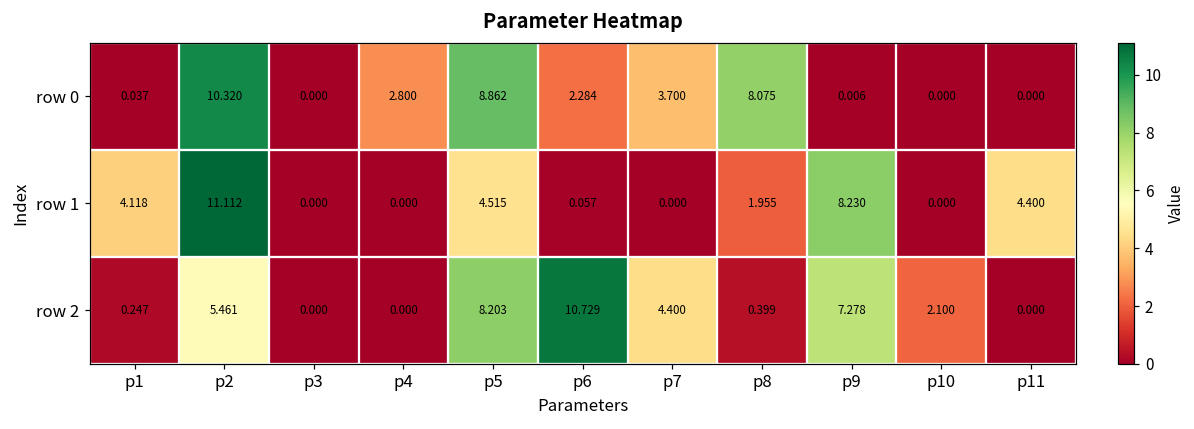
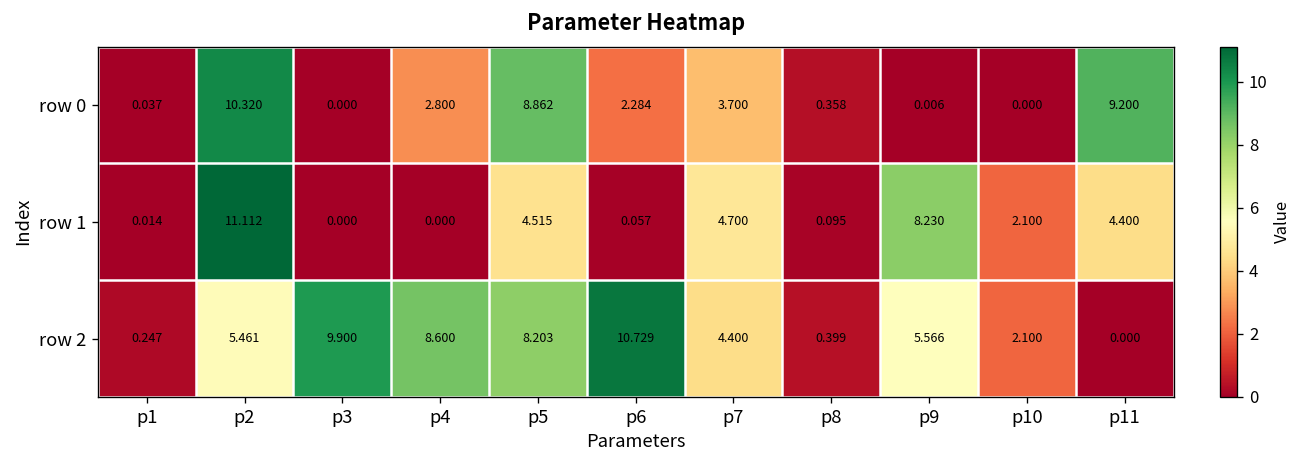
  {
    "row 0": {
      "p1": 0.037,
      "p2": 10.320,
      "p3": 0.000,
      "p4": 2.800,
      "p5": 8.862,
      "p6": 2.284,
      "p7": 3.700,
-     "p8": 8.075,
+     "p8": 0.358,
      "p9": 0.006,
      "p10": 0.000,
-     "p11": 0.000
+     "p11": 9.200
    },
    "row 1": {
-     "p1": 4.118,
+     "p1": 0.014,
      "p2": 11.112,
      "p3": 0.000,
      "p4": 0.000,
      "p5": 4.515,
      "p6": 0.057,
-     "p7": 0.000,
-     "p8": 1.955,
+     "p7": 4.700,
+     "p8": 0.095,
      "p9": 8.230,
-     "p10": 0.000,
+     "p10": 2.100,
      "p11": 4.400
    },
    "row 2": {
      "p1": 0.247,
      "p2": 5.461,
-     "p3": 0.000,
-     "p4": 0.000,
+     "p3": 9.900,
+     "p4": 8.600,
      "p5": 8.203,
      "p6": 10.729,
      "p7": 4.400,
      "p8": 0.399,
-     "p9": 7.278,
+     "p9": 5.566,
      "p10": 2.100,
      "p11": 0.000
    }
  }
